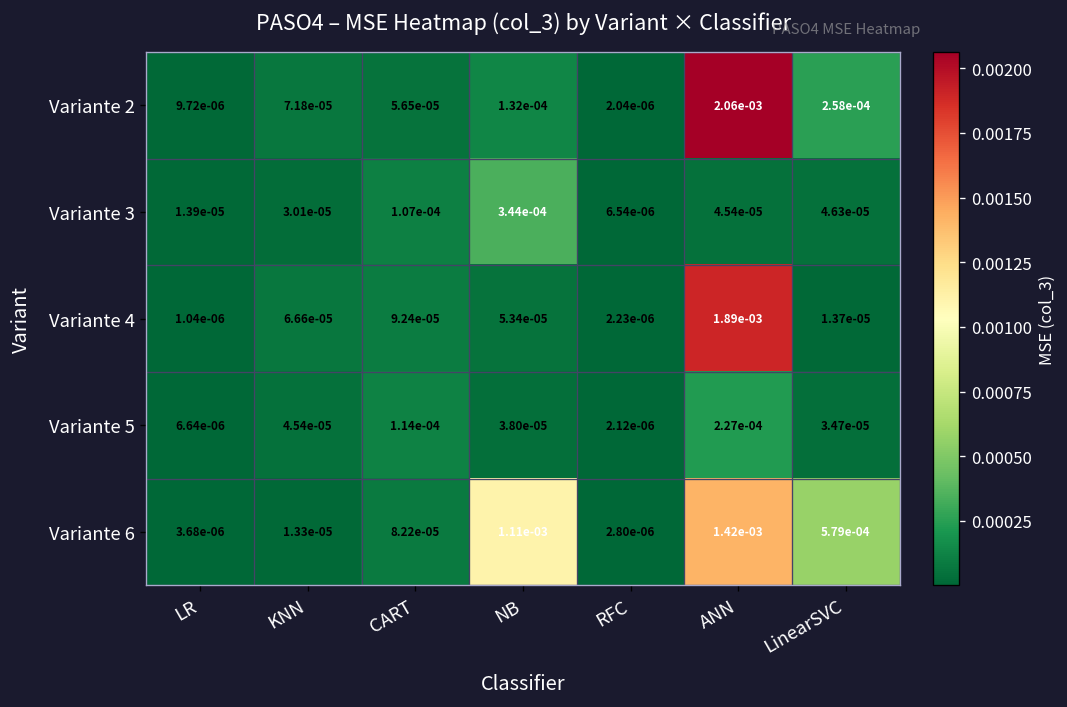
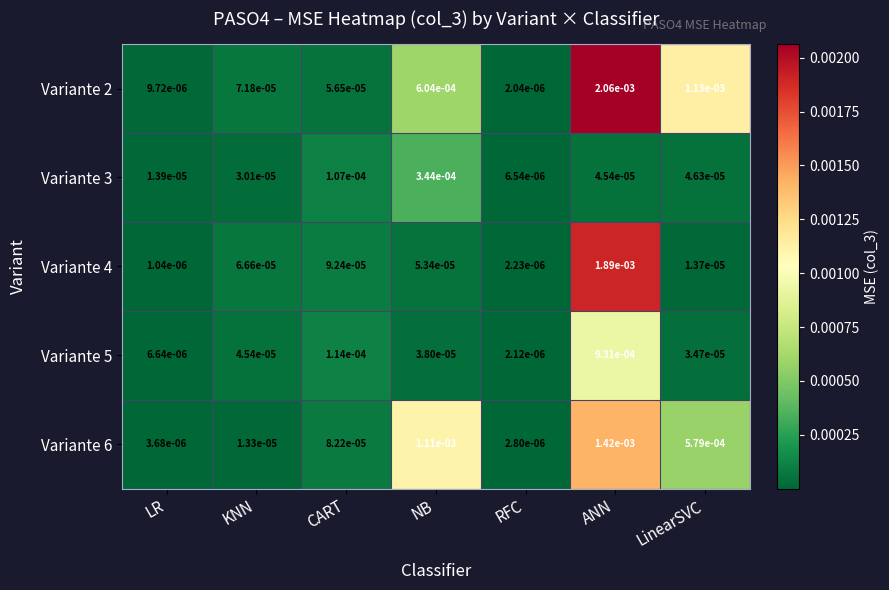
  {
    "Variante 2": {
      "LR": "9.72e-06",
      "KNN": "7.18e-05",
      "CART": "5.65e-05",
-     "NB": "1.32e-04",
+     "NB": "6.04e-04",
      "RFC": "2.04e-06",
      "ANN": "2.06e-03",
-     "LinearSVC": "2.58e-04"
+     "LinearSVC": "1.13e-03"
    },
    "Variante 3": {
      "LR": "1.39e-05",
      "KNN": "3.01e-05",
      "CART": "1.07e-04",
      "NB": "3.44e-04",
      "RFC": "6.54e-06",
      "ANN": "4.54e-05",
      "LinearSVC": "4.63e-05"
    },
    "Variante 4": {
      "LR": "1.04e-06",
      "KNN": "6.66e-05",
      "CART": "9.24e-05",
      "NB": "5.34e-05",
      "RFC": "2.23e-06",
      "ANN": "1.89e-03",
      "LinearSVC": "1.37e-05"
    },
    "Variante 5": {
      "LR": "6.64e-06",
      "KNN": "4.54e-05",
      "CART": "1.14e-04",
      "NB": "3.80e-05",
      "RFC": "2.12e-06",
-     "ANN": "2.27e-04",
+     "ANN": "9.31e-04",
      "LinearSVC": "3.47e-05"
    },
    "Variante 6": {
      "LR": "3.68e-06",
      "KNN": "1.33e-05",
      "CART": "8.22e-05",
      "NB": "1.11e-03",
      "RFC": "2.80e-06",
      "ANN": "1.42e-03",
      "LinearSVC": "5.79e-04"
    }
  }
